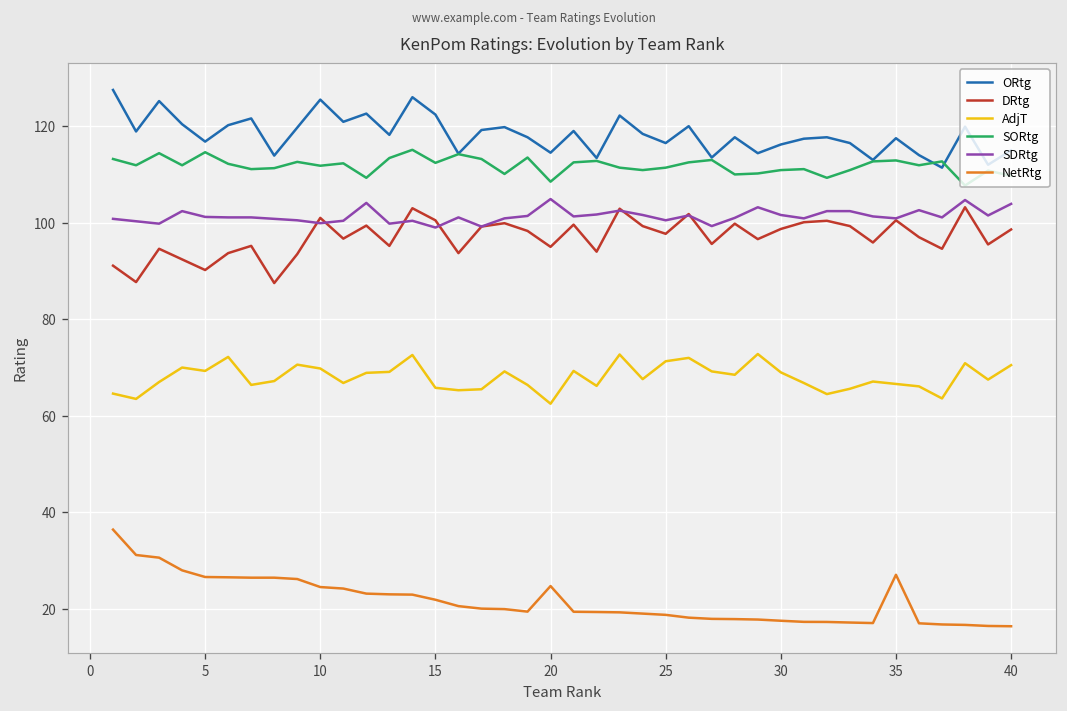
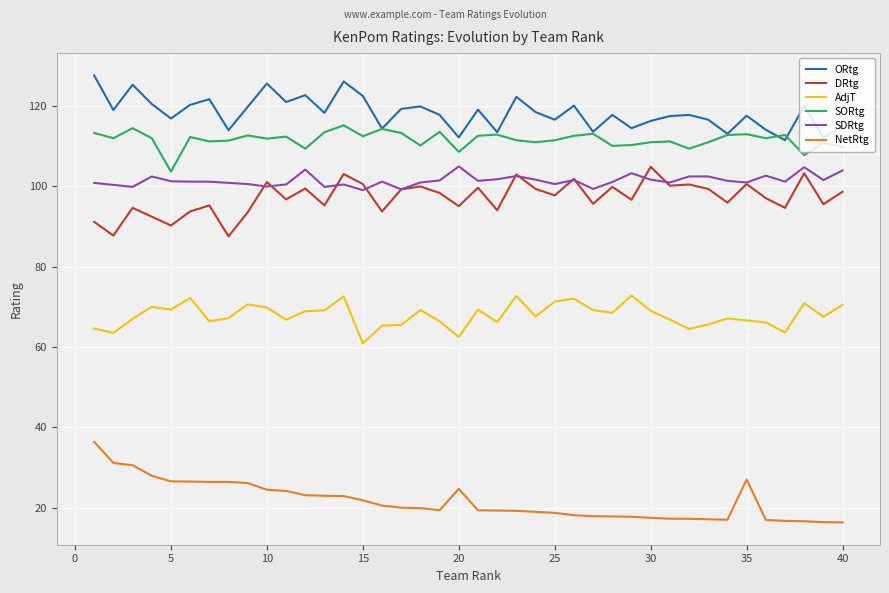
  {
    "ORtg": {
      "5": 117,
      "10": 126,
      "15": 122,
-     "20": 115,
+     "20": 112,
      "25": 117,
      "30": 116,
      "35": 118
    },
    "DRtg": {
      "5": 90,
      "10": 101,
      "15": 101,
      "20": 95,
      "25": 98,
-     "30": 99,
+     "30": 105,
      "40": 99
    },
    "AdjT": {
      "5": 69,
      "10": 70,
-     "15": 66,
+     "15": 61,
      "20": 63,
      "25": 71,
      "30": 69,
      "35": 67,
      "40": 71
    },
    "SORtg": {
-     "5": 115,
+     "5": 104,
      "10": 112,
      "15": 112,
      "20": 109,
      "25": 111,
      "30": 111,
      "35": 113
    },
    "SDRtg": {
      "5": 101,
      "10": 100,
      "15": 99,
      "20": 105,
      "25": 101,
      "30": 102,
      "40": 104
    },
    "NetRtg": {
      "5": 27,
      "10": 25,
      "15": 22,
      "20": 25,
      "25": 19,
      "30": 18,
      "35": 27,
      "40": 16
    }
  }
